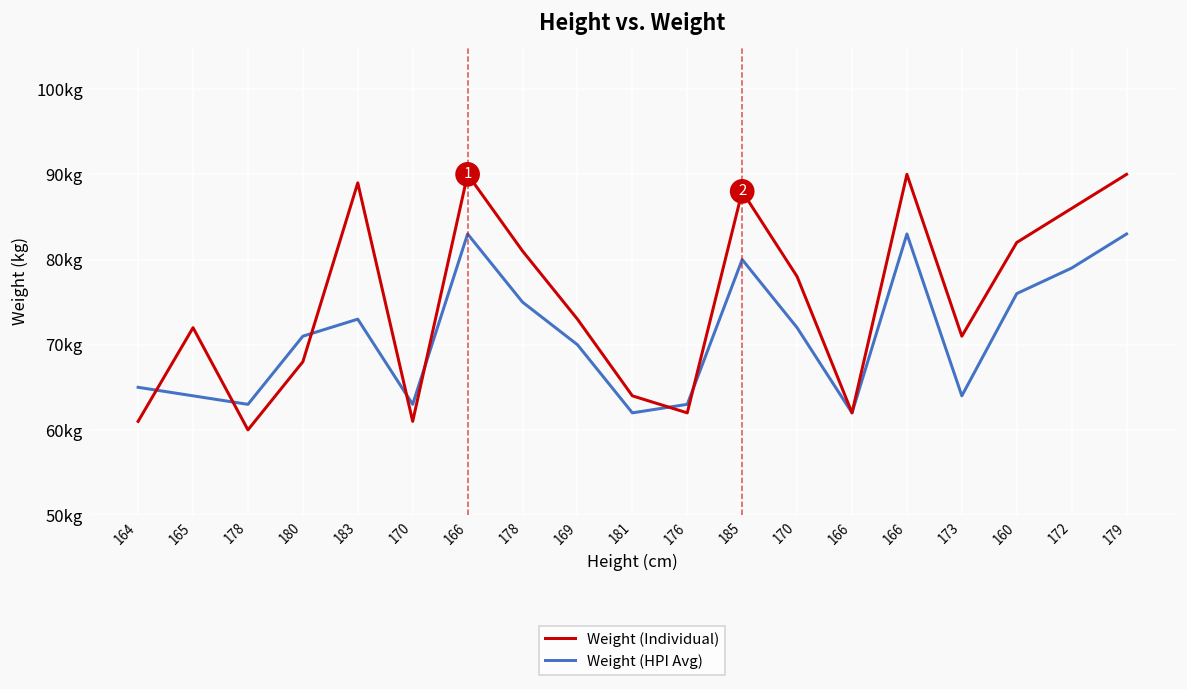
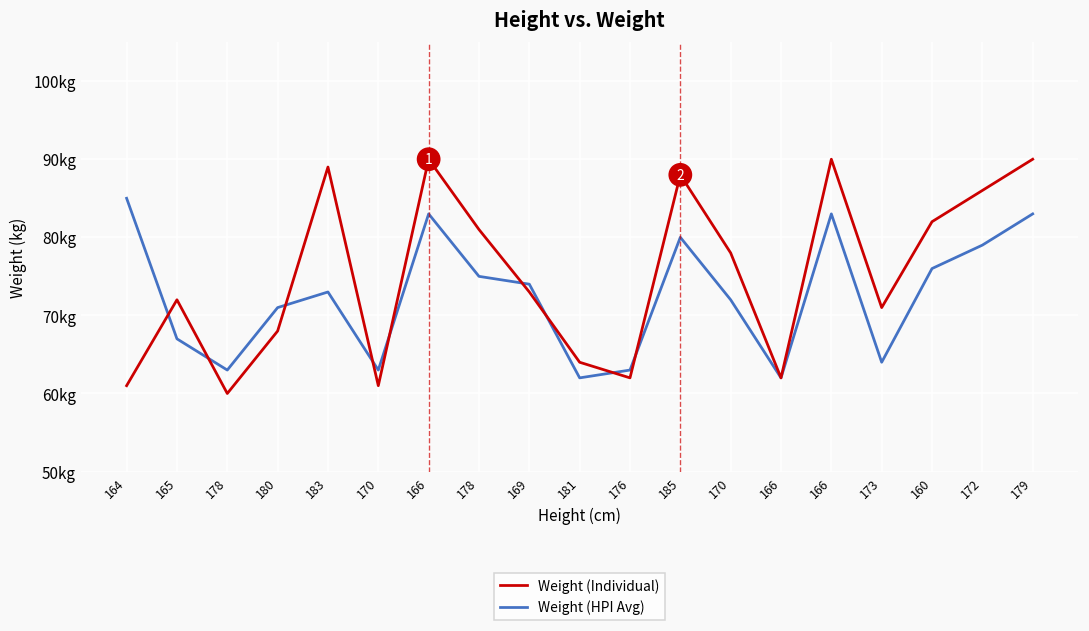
  {
    "Weight (Individual)": {
      "164": "61kg",
      "165": "72kg",
      "180": "68kg",
      "183": "89kg",
      "169": "73kg",
      "181": "64kg",
      "176": "62kg",
      "173": "71kg",
      "160": "82kg",
      "172": "86kg",
      "179": "90kg"
    },
    "Weight (HPI Avg)": {
-     "164": "65kg",
-     "165": "64kg",
+     "164": "85kg",
+     "165": "67kg",
      "180": "71kg",
      "183": "73kg",
-     "169": "70kg",
+     "169": "74kg",
      "181": "62kg",
      "176": "63kg",
      "185": "80kg",
      "173": "64kg",
      "160": "76kg",
      "172": "79kg",
      "179": "83kg"
    }
  }
